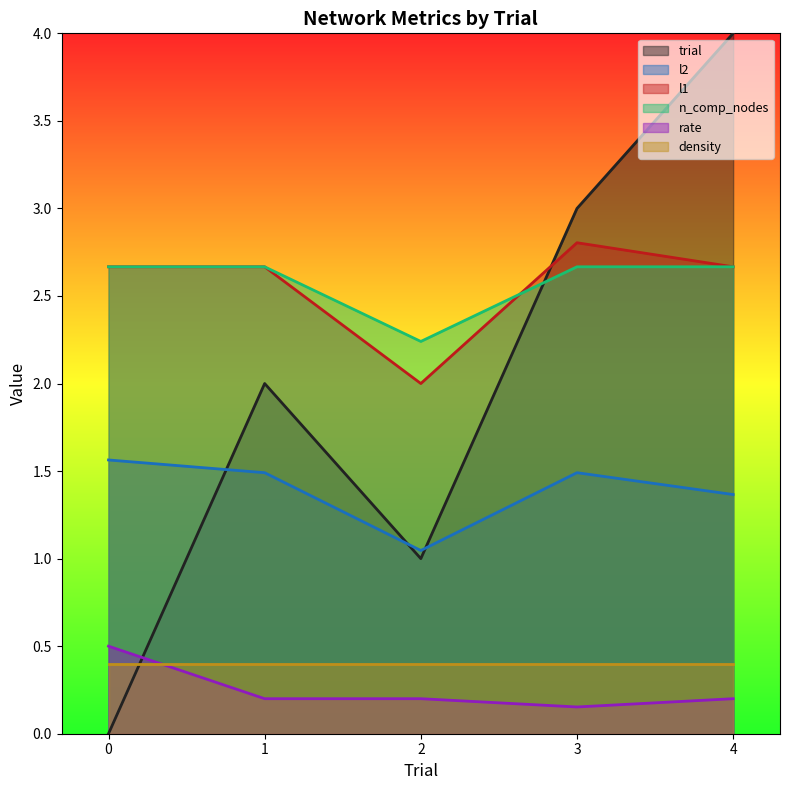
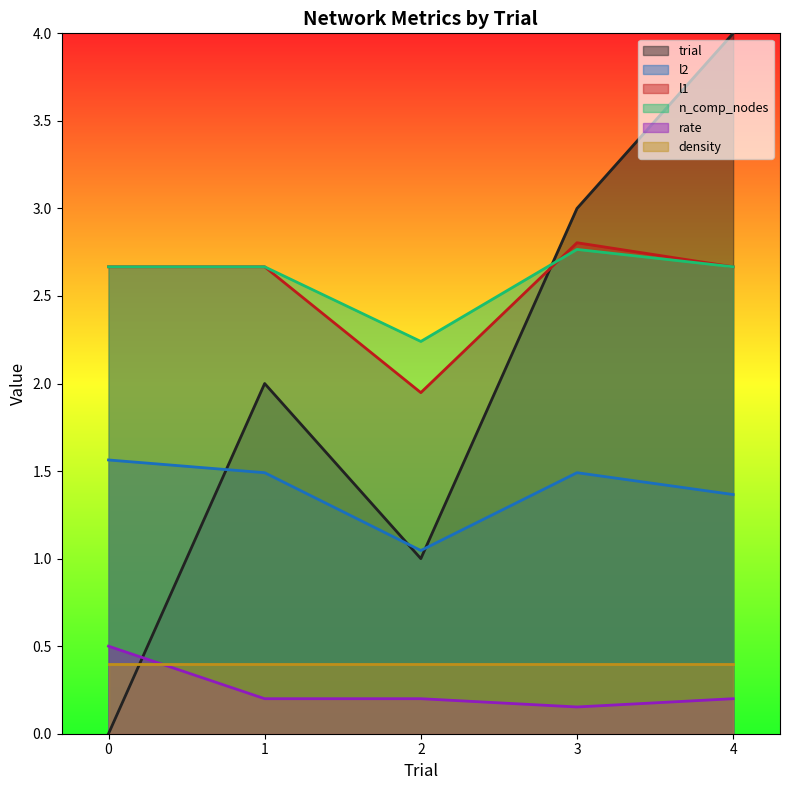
  {
    "trial": {
      "0": 0.00,
      "1": 2.00,
      "2": 1.00,
      "3": 3.00,
      "4": 4.00
    },
    "l2": {
      "0": 1.56,
      "1": 1.49,
      "2": 1.05,
      "3": 1.49,
      "4": 1.37
    },
    "l1": {
-     "2": 2.00,
+     "2": 1.95,
      "3": 2.80
    },
    "n_comp_nodes": {
      "2": 2.24,
-     "3": 2.67
+     "3": 2.77
    },
    "rate": {
      "0": 0.50,
      "1": 0.20,
      "2": 0.20,
      "3": 0.15,
      "4": 0.20
    },
    "density": {
      "0": 0.40,
      "1": 0.40,
      "2": 0.40,
      "3": 0.40,
      "4": 0.40
    }
  }
